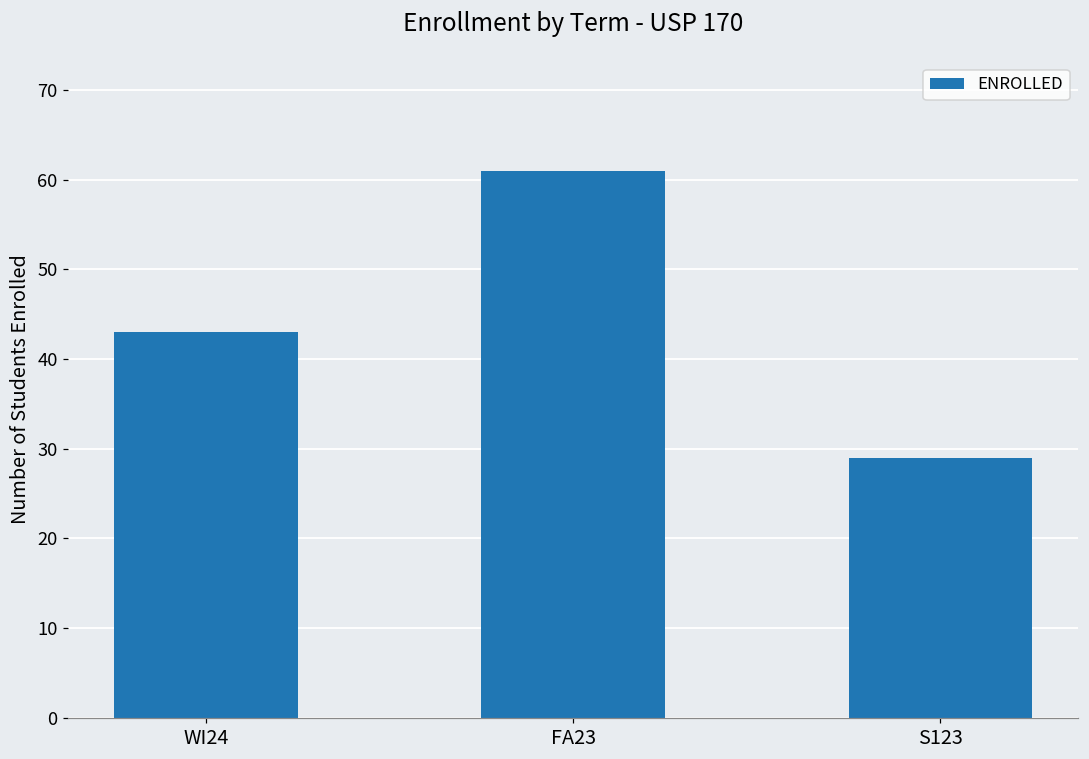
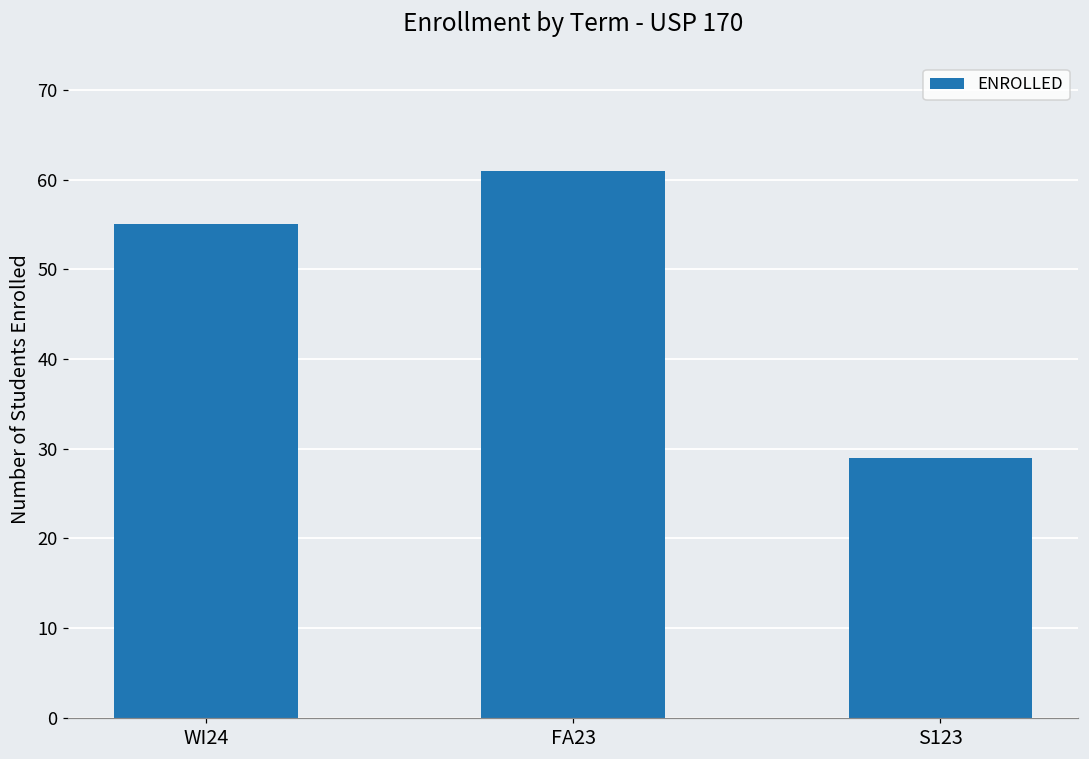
  {
-   "WI24": 43,
+   "WI24": 55,
    "FA23": 61,
    "S123": 29
  }
